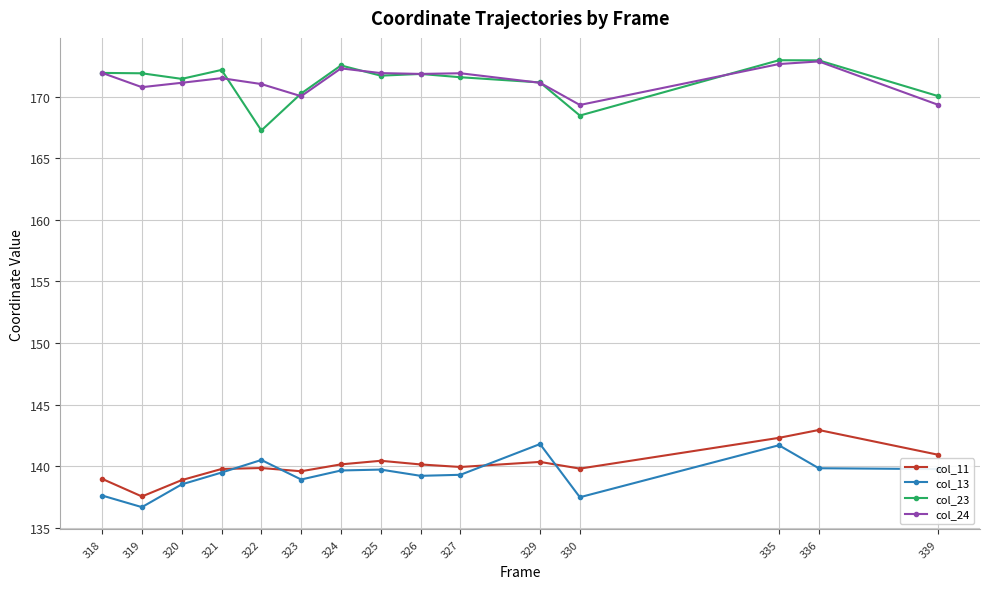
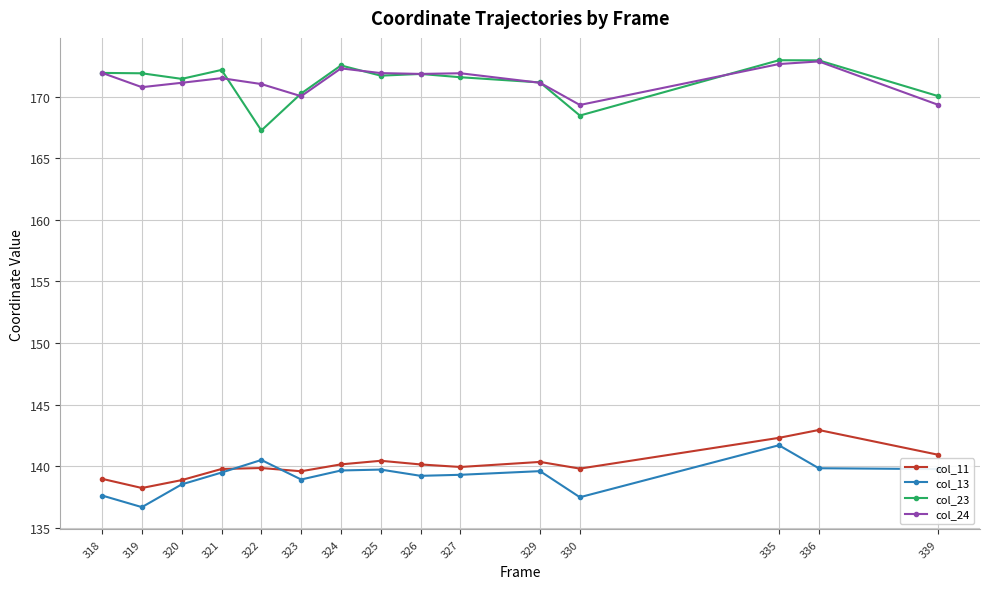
  {
    "col_11": {
      "318": 139.0,
-     "319": 137.5,
+     "319": 138.2,
      "320": 138.9,
      "321": 139.8,
      "322": 139.8,
      "323": 139.6,
      "324": 140.1,
      "325": 140.4,
      "326": 140.1,
      "327": 139.9,
      "329": 140.3,
      "330": 139.8,
      "335": 142.3,
      "336": 142.9,
      "339": 140.9
    },
    "col_13": {
      "318": 137.6,
      "319": 136.7,
      "320": 138.5,
      "321": 139.5,
      "322": 140.5,
      "323": 138.9,
      "324": 139.6,
      "325": 139.7,
      "326": 139.2,
      "327": 139.3,
-     "329": 141.8,
+     "329": 139.6,
      "330": 137.5,
      "335": 141.7,
      "336": 139.8
    },
    "col_23": {
      "319": 171.9,
      "320": 171.5,
      "321": 172.2,
      "322": 167.3,
      "323": 170.3,
      "324": 172.6,
      "325": 171.7,
      "327": 171.6,
      "330": 168.5,
      "335": 173.0,
      "339": 170.1
    },
    "col_24": {
      "319": 170.8,
      "320": 171.1,
      "321": 171.5,
      "322": 171.0,
      "323": 170.1,
      "324": 172.3,
      "325": 171.9,
      "327": 171.9,
      "330": 169.3,
      "335": 172.7,
      "339": 169.4
    }
  }
